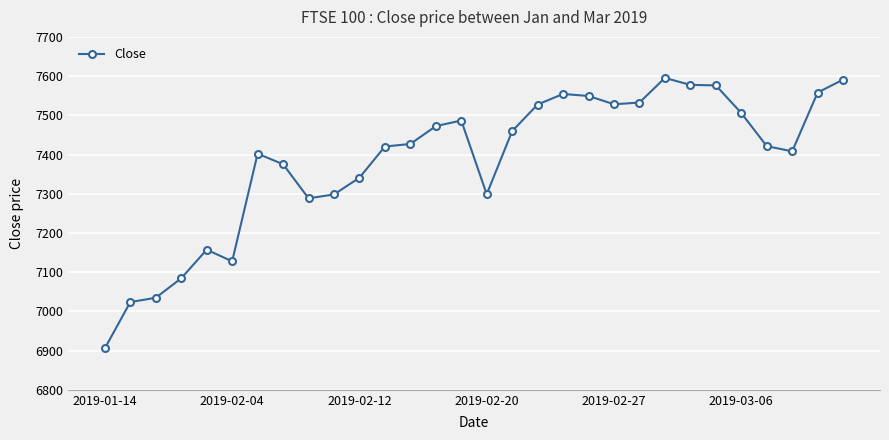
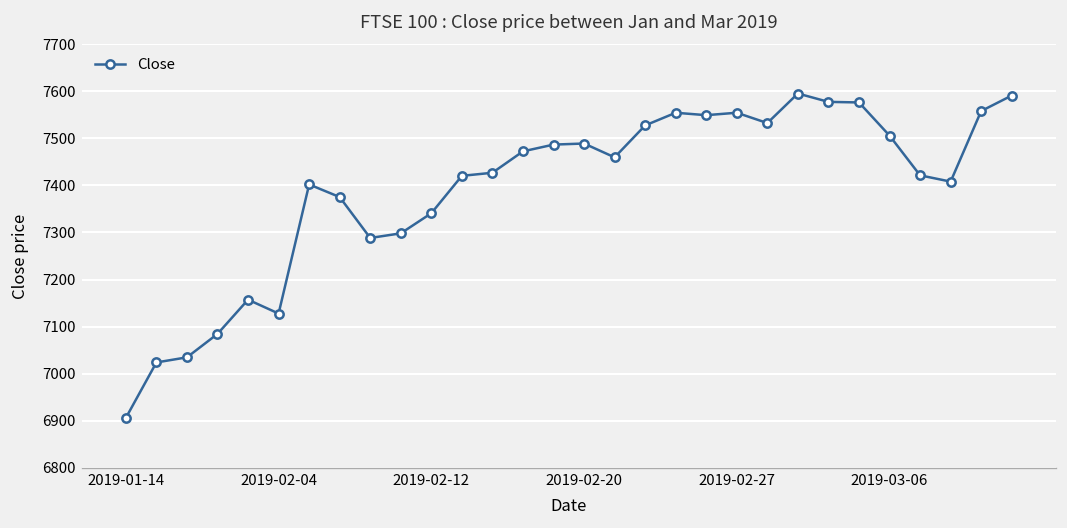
  {
    "2019-01-14": 6910,
    "2019-02-04": 7130,
    "2019-02-12": 7340,
-   "2019-02-20": 7300,
-   "2019-02-27": 7530,
+   "2019-02-20": 7490,
+   "2019-02-27": 7550,
    "2019-03-06": 7510
  }
